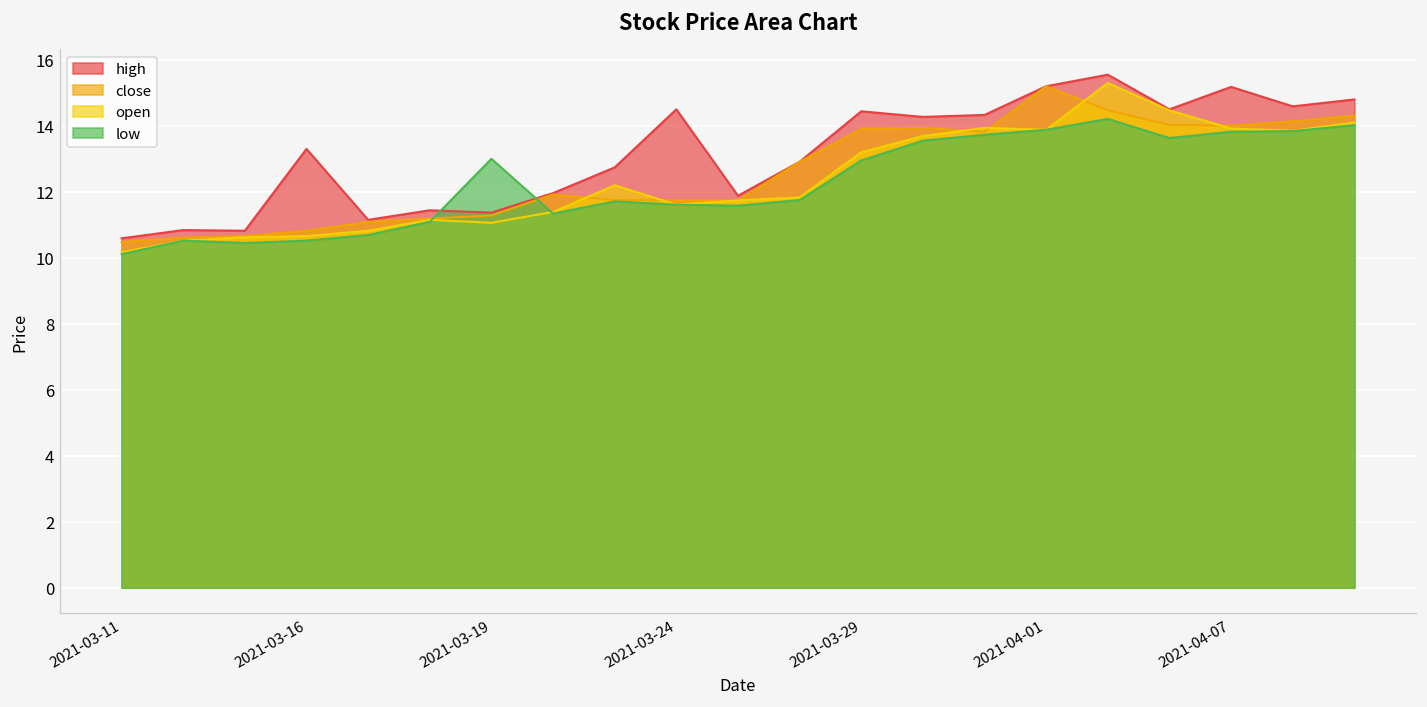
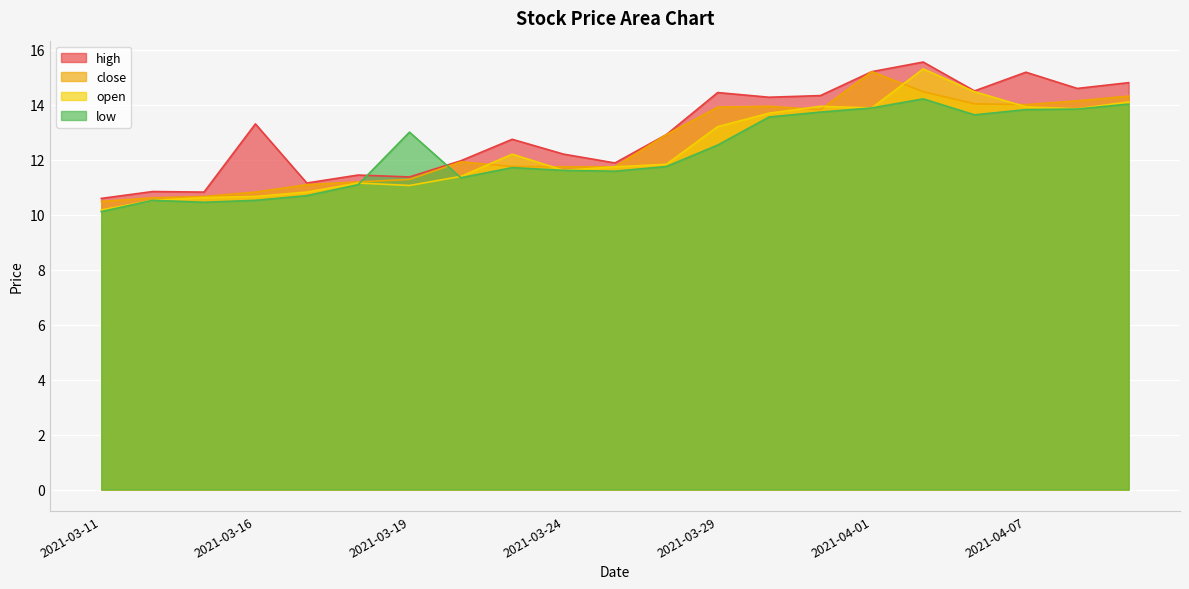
  {
    "high": {
      "2021-03-11": 10.6,
      "2021-03-16": 13.3,
-     "2021-03-24": 14.5,
+     "2021-03-24": 12.2,
      "2021-03-29": 14.4,
      "2021-04-07": 15.2
    },
    "low": {
      "2021-03-16": 10.5,
      "2021-03-19": 13.0,
-     "2021-03-29": 13.0,
+     "2021-03-29": 12.5,
      "2021-04-07": 13.8
    }
  }
